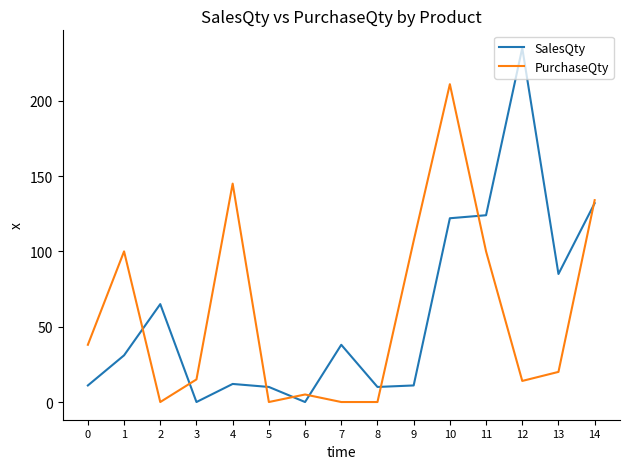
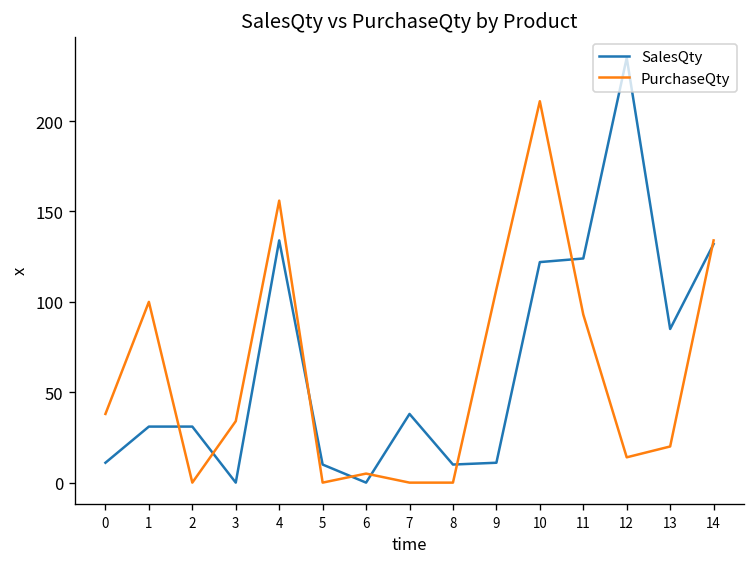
  {
    "SalesQty": {
      "0": 11,
      "1": 31,
-     "2": 65,
+     "2": 31,
      "3": 0,
-     "4": 12,
+     "4": 134,
      "5": 10,
      "6": 0,
      "7": 38,
      "8": 10,
      "9": 11,
      "10": 122,
      "11": 124,
      "13": 85,
      "14": 132
    },
    "PurchaseQty": {
      "0": 38,
      "1": 100,
      "2": 0,
-     "3": 15,
-     "4": 145,
+     "3": 34,
+     "4": 156,
      "5": 0,
      "6": 5,
      "7": 0,
      "8": 0,
      "9": 107,
      "10": 211,
-     "11": 100,
+     "11": 93,
      "12": 14,
      "13": 20,
      "14": 134
    }
  }
